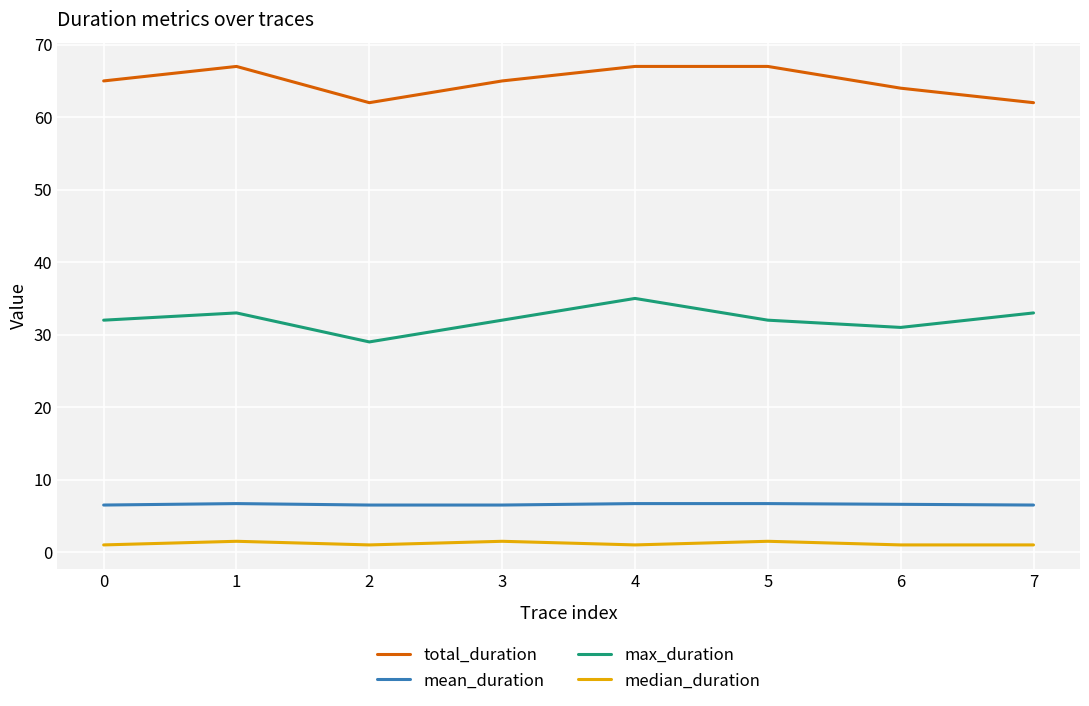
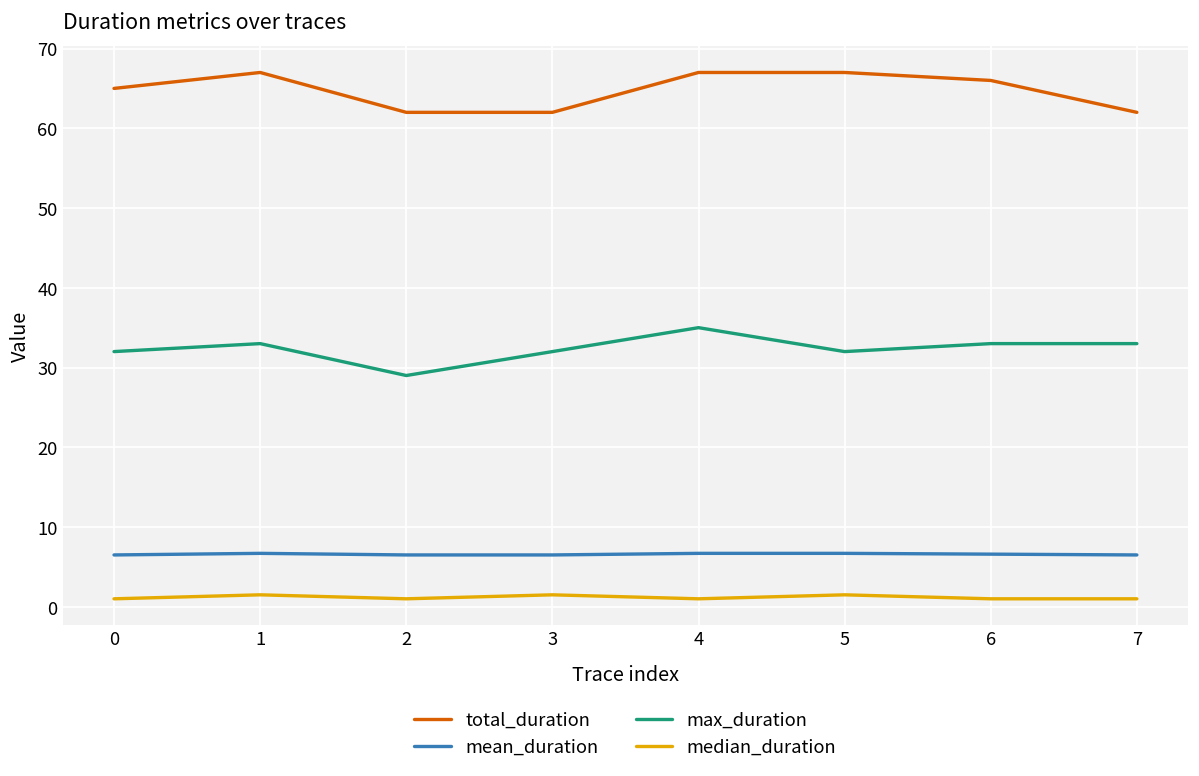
  {
    "total_duration": {
      "0": 65,
      "1": 67,
      "2": 62,
-     "3": 65,
+     "3": 62,
      "4": 67,
      "5": 67,
-     "6": 64,
+     "6": 66,
      "7": 62
    },
    "mean_duration": {
      "0": 7,
      "1": 7,
      "2": 7,
      "3": 7,
      "4": 7,
      "5": 7,
      "6": 7,
      "7": 7
    },
    "max_duration": {
      "0": 32,
      "1": 33,
      "2": 29,
      "3": 32,
      "4": 35,
      "5": 32,
-     "6": 31,
+     "6": 33,
      "7": 33
    },
    "median_duration": {
      "0": 1,
      "1": 2,
      "2": 1,
      "3": 2,
      "4": 1,
      "5": 2,
      "6": 1,
      "7": 1
    }
  }
